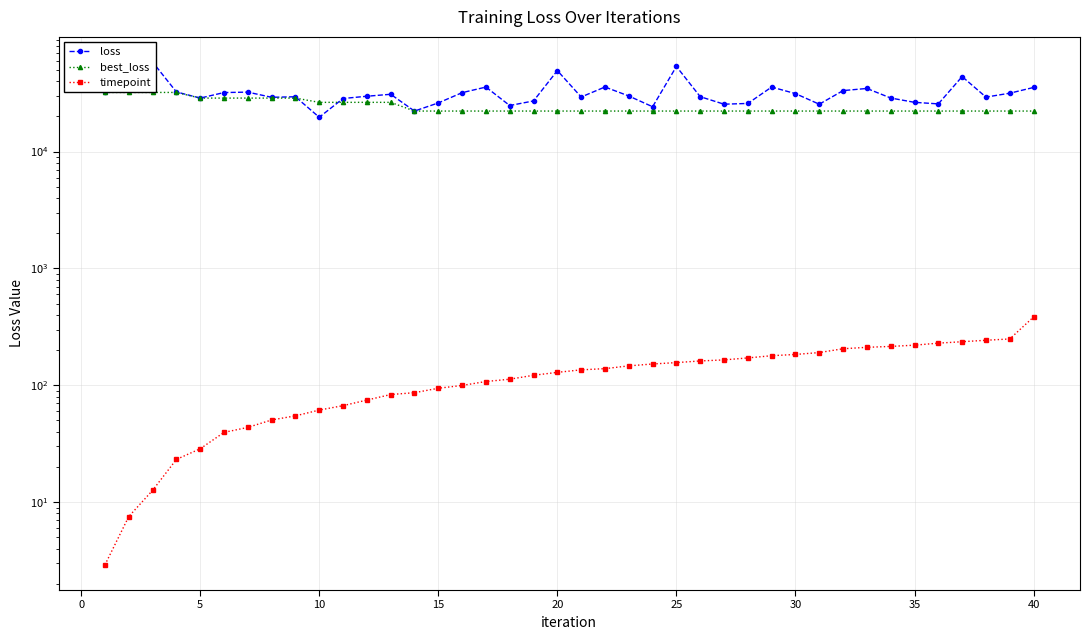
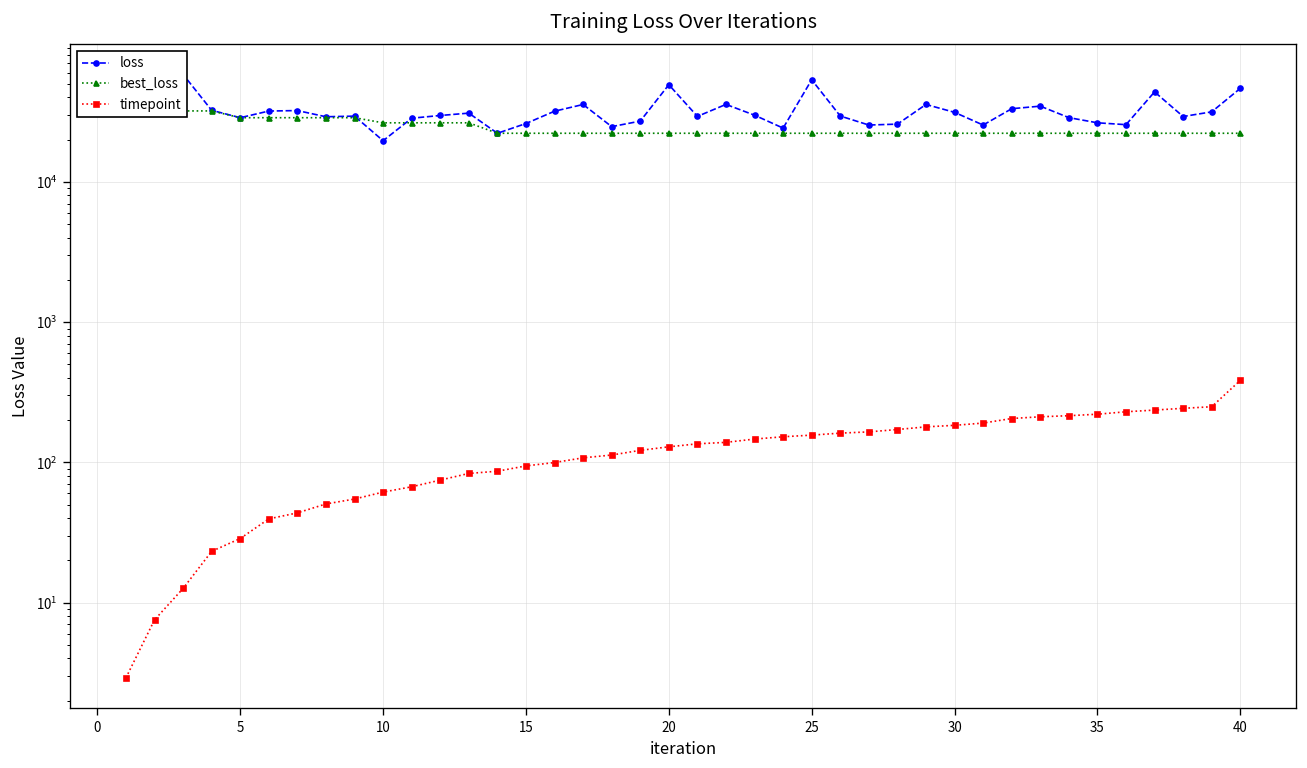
  {
    "loss": {
      "10": 20000,
      "15": 26000,
      "20": 49000,
      "25": 50000,
      "30": 31000,
      "35": 26000,
-     "40": 35000
+     "40": 46000
    },
    "best_loss": {
      "10": 26000,
      "15": 22000,
      "20": 22000,
      "25": 22000,
      "30": 22000,
      "35": 22000,
      "40": 22000
    },
    "timepoint": {
      "5": 29,
      "10": 60,
      "15": 90,
      "20": 130,
      "25": 160,
      "30": 180,
      "35": 220,
      "40": 380
    }
  }
